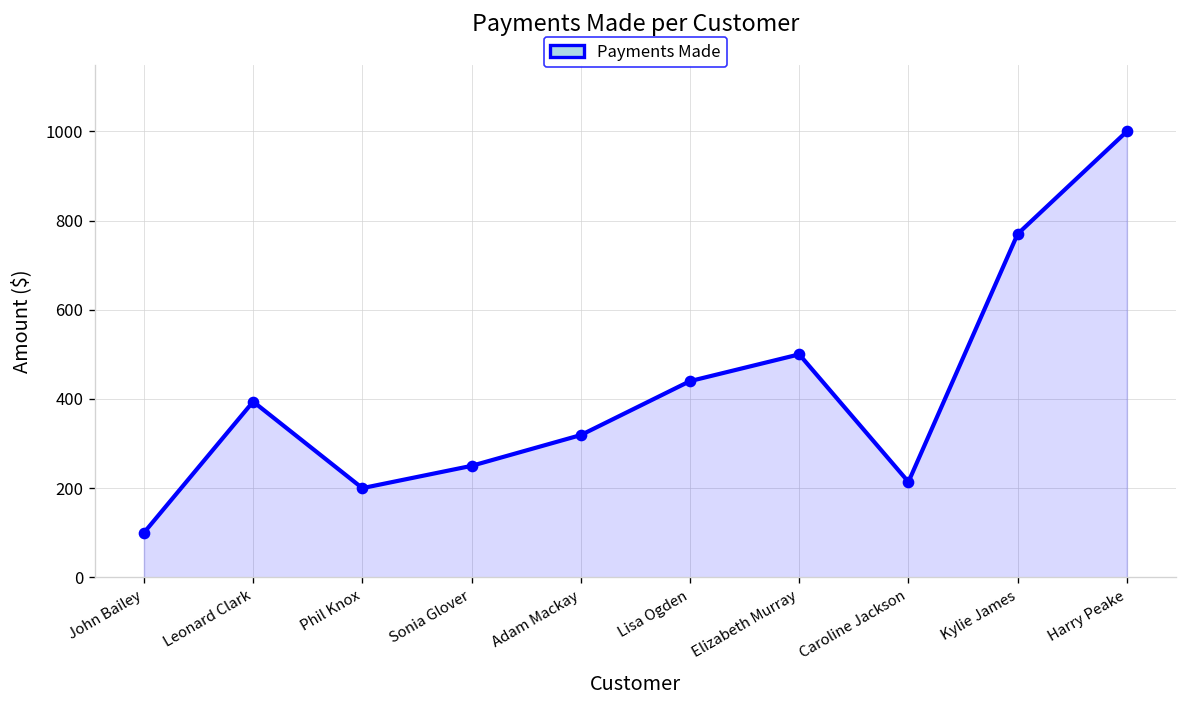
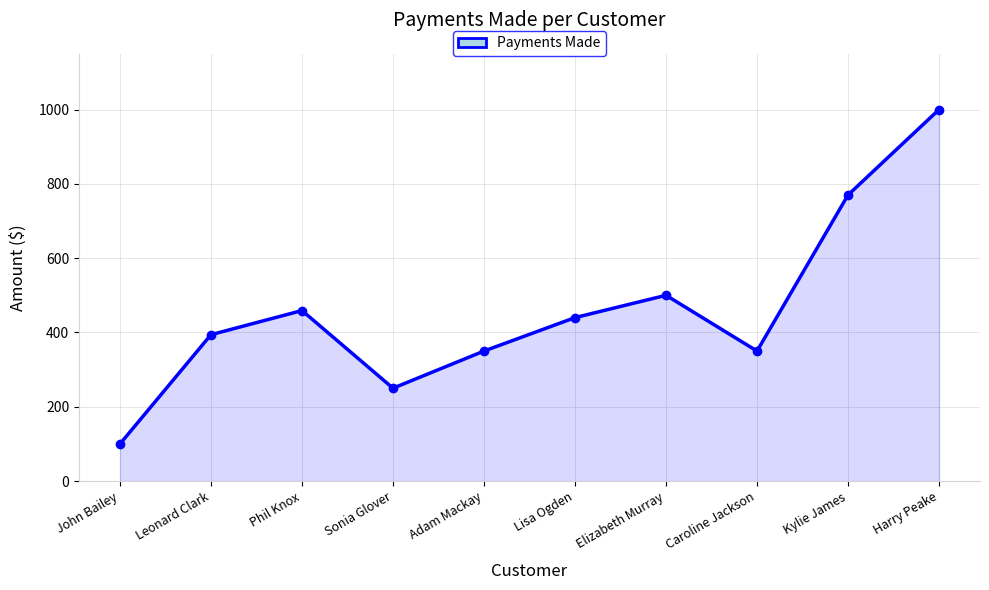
  {
    "John Bailey": 100,
    "Leonard Clark": 390,
-   "Phil Knox": 200,
+   "Phil Knox": 460,
    "Sonia Glover": 250,
-   "Adam Mackay": 320,
+   "Adam Mackay": 350,
    "Lisa Ogden": 440,
    "Elizabeth Murray": 500,
-   "Caroline Jackson": 210,
+   "Caroline Jackson": 350,
    "Kylie James": 770,
    "Harry Peake": 1000
  }
